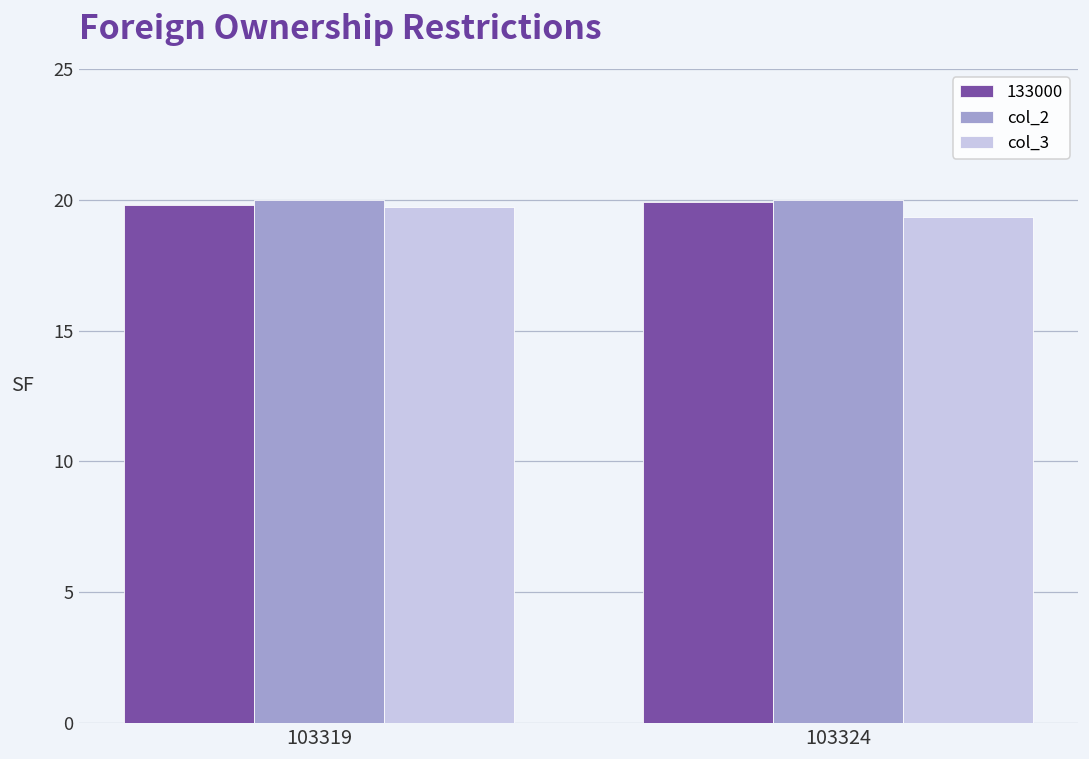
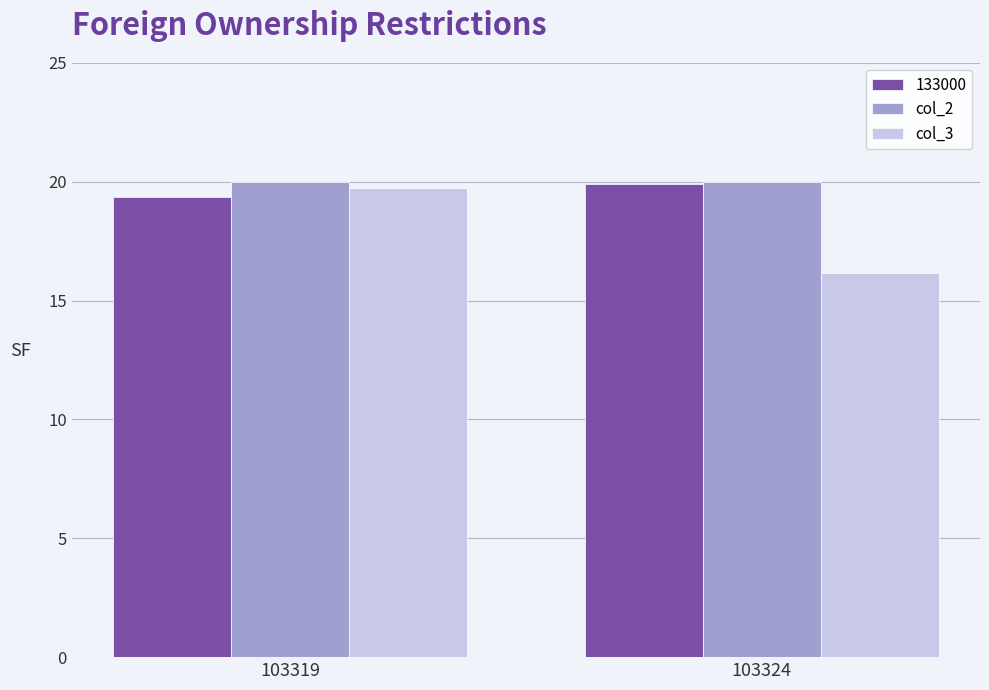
  {
    "133000": {
-     "103319": 19.8,
+     "103319": 19.4,
      "103324": 19.9
    },
    "col_2": {
      "103319": 20.0,
      "103324": 20.0
    },
    "col_3": {
      "103319": 19.7,
-     "103324": 19.4
+     "103324": 16.2
    }
  }
